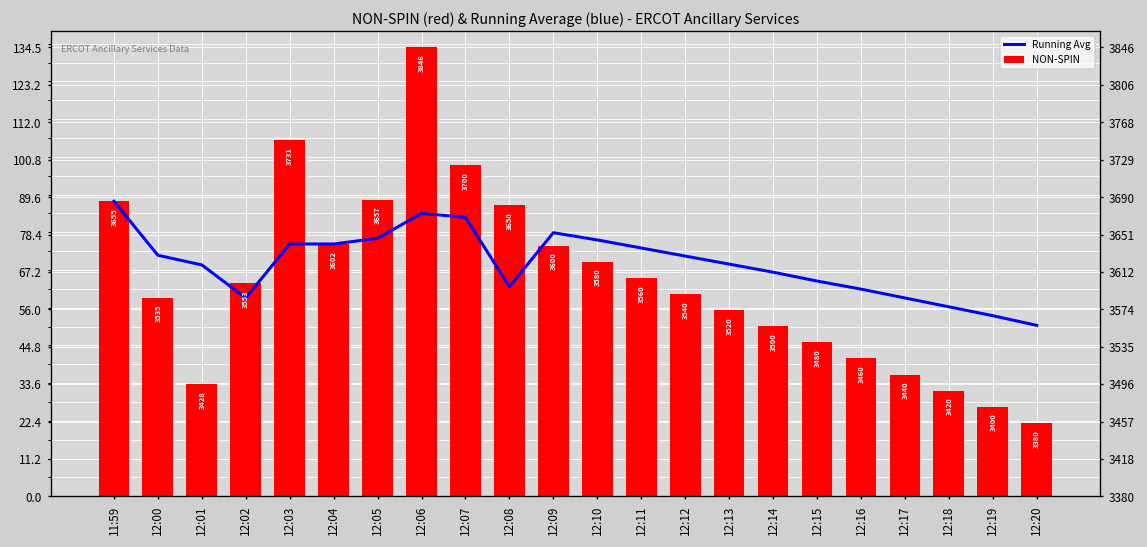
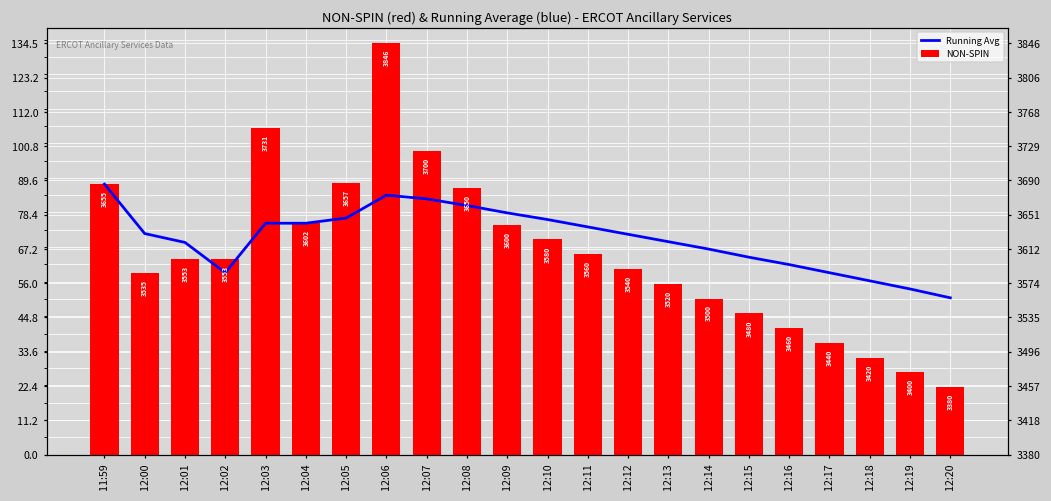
  {
    "Running Avg": {
      "11:59": 88,
      "12:00": 72,
      "12:01": 69,
      "12:02": 59,
      "12:03": 76,
      "12:04": 76,
      "12:05": 77,
      "12:06": 85,
      "12:07": 84,
-     "12:08": 63,
+     "12:08": 81,
      "12:09": 79,
      "12:10": 77,
      "12:11": 74,
      "12:12": 72,
      "12:13": 70,
      "12:14": 67,
      "12:15": 64,
      "12:16": 62,
      "12:17": 59,
      "12:18": 57,
      "12:19": 54,
      "12:20": 51
    },
    "NON-SPIN": {
-     "12:01": 3428
+     "12:01": 3553
    }
  }
